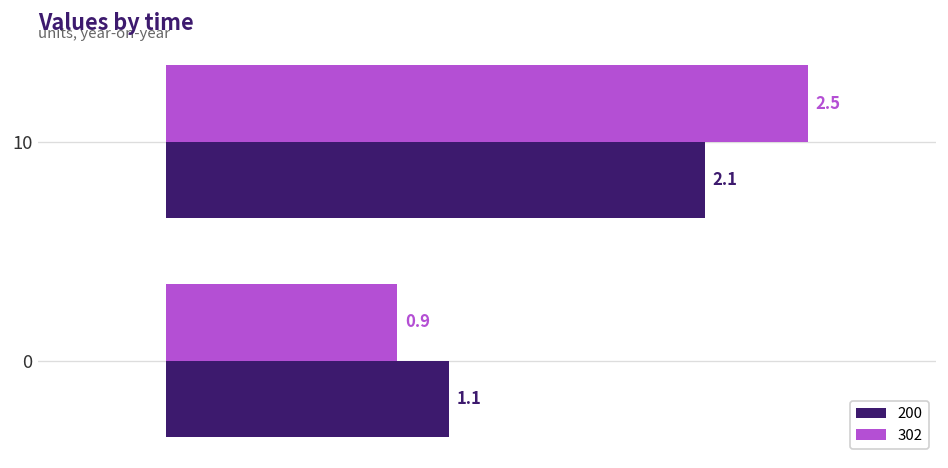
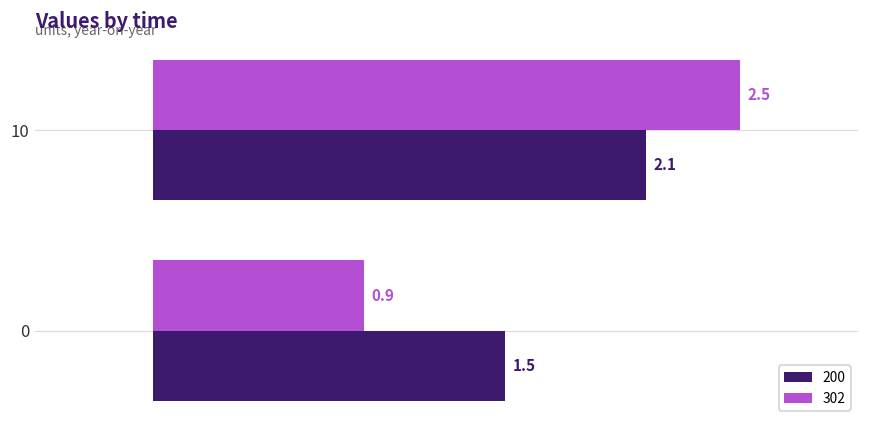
  {
    "200": {
      "10": 2.1,
-     "0": 1.1
+     "0": 1.5
    },
    "302": {
      "10": 2.5,
      "0": 0.9
    }
  }
